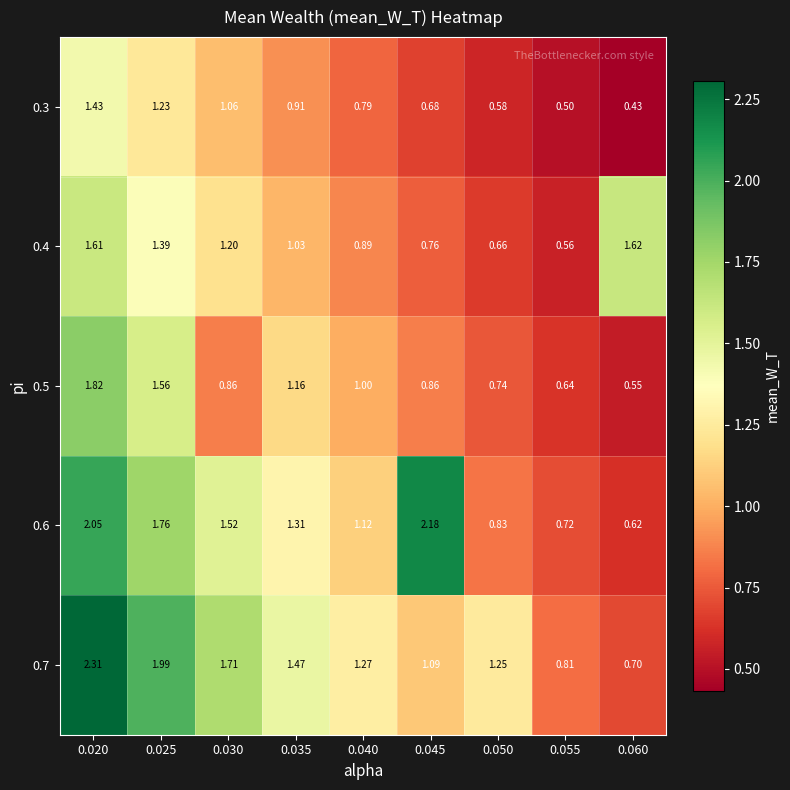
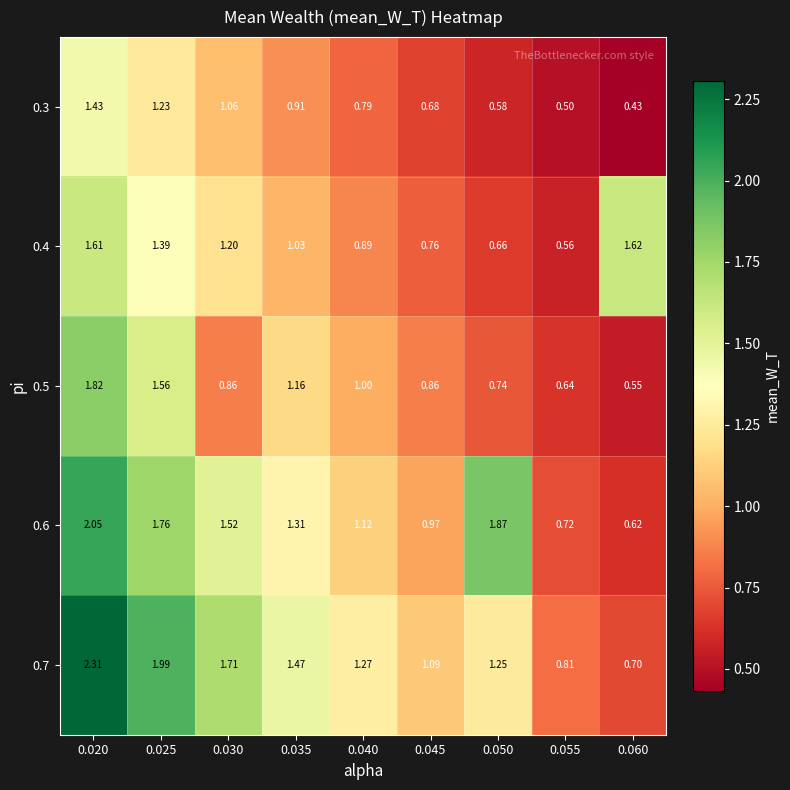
  {
    "0.3": {
      "0.020": 1.43,
      "0.025": 1.23,
      "0.030": 1.06,
      "0.035": 0.91,
      "0.040": 0.79,
      "0.045": 0.68,
      "0.050": 0.58,
      "0.060": 0.43
    },
    "0.4": {
      "0.020": 1.61,
      "0.025": 1.39,
      "0.030": 1.20,
      "0.035": 1.03,
      "0.040": 0.89,
      "0.045": 0.76,
      "0.050": 0.66,
      "0.055": 0.56,
      "0.060": 1.62
    },
    "0.5": {
      "0.020": 1.82,
      "0.025": 1.56,
      "0.030": 0.86,
      "0.035": 1.16,
      "0.040": 1.00,
      "0.045": 0.86,
      "0.050": 0.74,
      "0.055": 0.64,
      "0.060": 0.55
    },
    "0.6": {
      "0.020": 2.05,
      "0.025": 1.76,
      "0.030": 1.52,
      "0.035": 1.31,
      "0.040": 1.12,
-     "0.045": 2.18,
-     "0.050": 0.83,
+     "0.045": 0.97,
+     "0.050": 1.87,
      "0.055": 0.72,
      "0.060": 0.62
    },
    "0.7": {
      "0.020": 2.31,
      "0.025": 1.99,
      "0.030": 1.71,
      "0.035": 1.47,
      "0.040": 1.27,
      "0.045": 1.09,
      "0.050": 1.25,
      "0.055": 0.81,
      "0.060": 0.70
    }
  }
